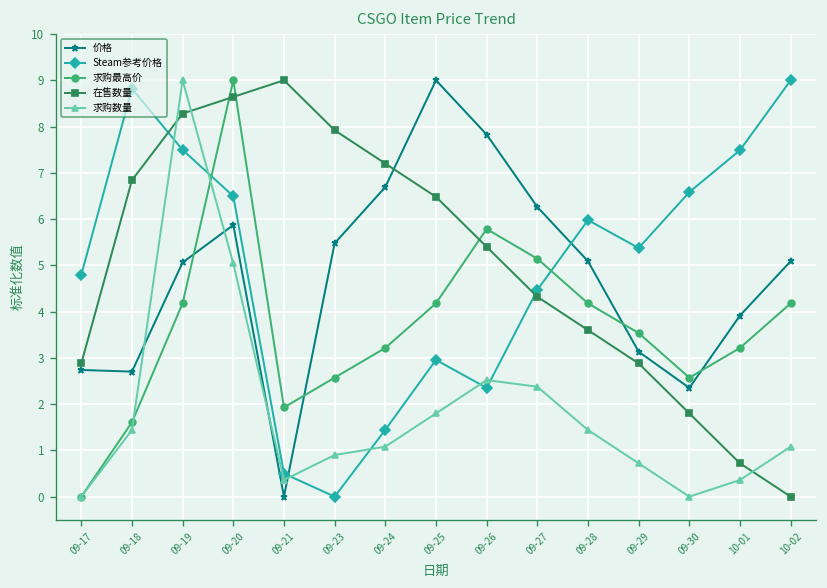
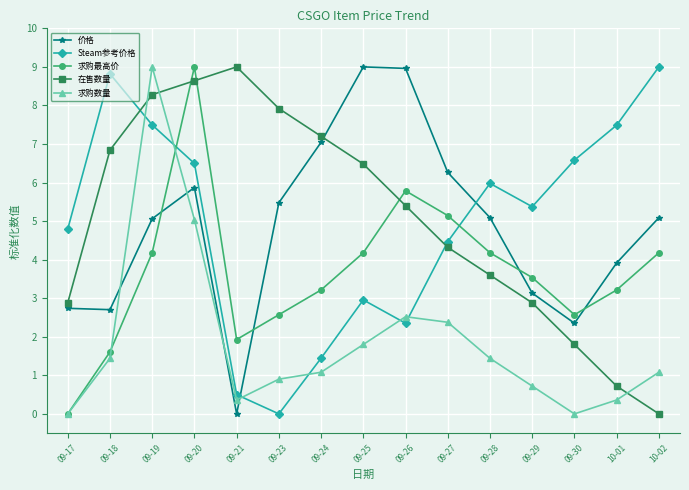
  {
    "价格": {
      "09-17": 2.7,
      "09-18": 2.7,
      "09-19": 5.1,
      "09-20": 5.9,
      "09-21": 0.0,
      "09-23": 5.5,
-     "09-24": 6.7,
+     "09-24": 7.0,
      "09-25": 9.0,
-     "09-26": 7.8,
+     "09-26": 9.0,
      "09-27": 6.3,
      "09-28": 5.1,
      "09-29": 3.1,
      "09-30": 2.4,
      "10-01": 3.9,
      "10-02": 5.1
    },
    "Steam参考价格": {
      "09-17": 4.8,
      "09-19": 7.5,
      "09-20": 6.5,
      "09-21": 0.5,
      "09-23": 0.0,
      "09-24": 1.4,
      "09-25": 3.0,
      "09-26": 2.4,
      "09-27": 4.5,
      "09-28": 6.0,
      "09-29": 5.4,
      "09-30": 6.6,
      "10-01": 7.5,
      "10-02": 9.0
    },
    "求购数量": {
      "09-18": 1.4,
      "09-19": 9.0,
      "09-20": 5.0,
      "09-21": 0.4,
      "09-23": 0.9,
      "09-24": 1.1,
      "09-25": 1.8,
      "09-26": 2.5,
      "09-27": 2.4,
      "09-28": 1.4,
      "09-29": 0.7,
      "09-30": 0.0,
      "10-01": 0.4,
      "10-02": 1.1
    }
  }
